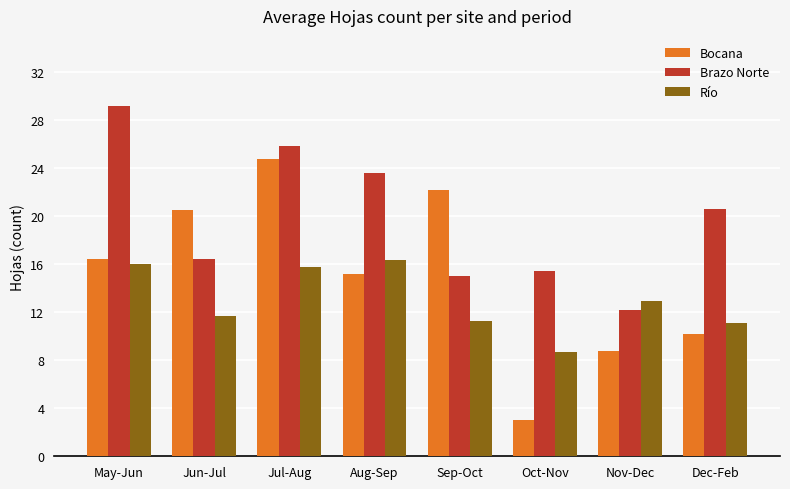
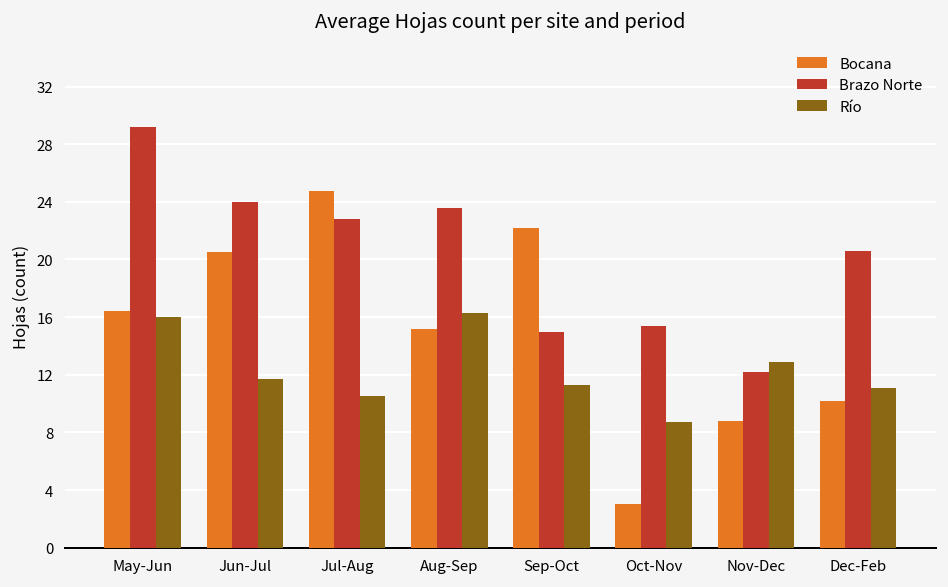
  {
    "Bocana": {
      "May-Jun": 16.4,
      "Jun-Jul": 20.5,
      "Jul-Aug": 24.8,
      "Aug-Sep": 15.2,
      "Sep-Oct": 22.2,
      "Oct-Nov": 3.0,
      "Nov-Dec": 8.8,
      "Dec-Feb": 10.2
    },
    "Brazo Norte": {
      "May-Jun": 29.2,
-     "Jun-Jul": 16.4,
-     "Jul-Aug": 25.8,
+     "Jun-Jul": 24.0,
+     "Jul-Aug": 22.8,
      "Aug-Sep": 23.6,
      "Sep-Oct": 15.0,
      "Oct-Nov": 15.4,
      "Nov-Dec": 12.2,
      "Dec-Feb": 20.6
    },
    "Río": {
      "May-Jun": 16.0,
      "Jun-Jul": 11.7,
-     "Jul-Aug": 15.8,
+     "Jul-Aug": 10.5,
      "Aug-Sep": 16.3,
      "Sep-Oct": 11.3,
      "Oct-Nov": 8.7,
      "Nov-Dec": 12.9,
      "Dec-Feb": 11.1
    }
  }
